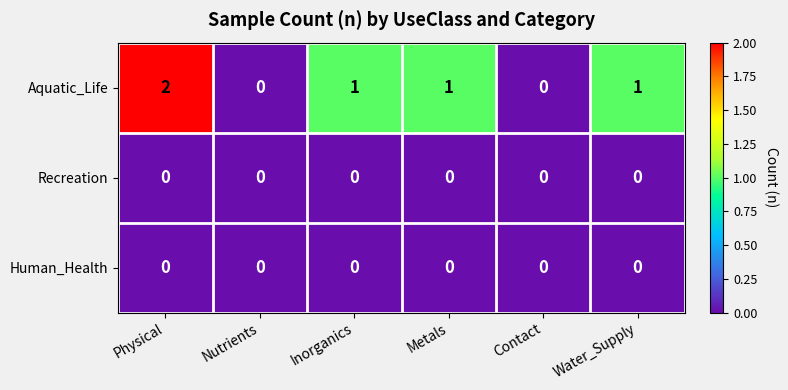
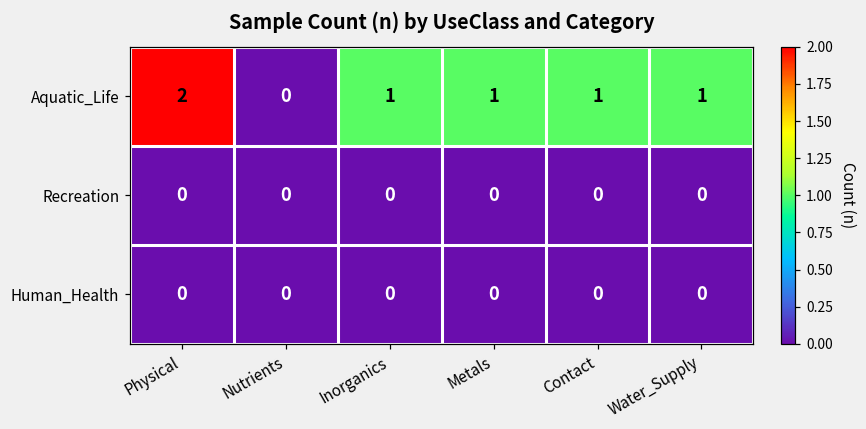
  {
    "Aquatic_Life": {
      "Physical": 2,
      "Nutrients": 0,
      "Inorganics": 1,
      "Metals": 1,
-     "Contact": 0,
+     "Contact": 1,
      "Water_Supply": 1
    },
    "Recreation": {
      "Physical": 0,
      "Nutrients": 0,
      "Inorganics": 0,
      "Metals": 0,
      "Contact": 0,
      "Water_Supply": 0
    },
    "Human_Health": {
      "Physical": 0,
      "Nutrients": 0,
      "Inorganics": 0,
      "Metals": 0,
      "Contact": 0,
      "Water_Supply": 0
    }
  }
